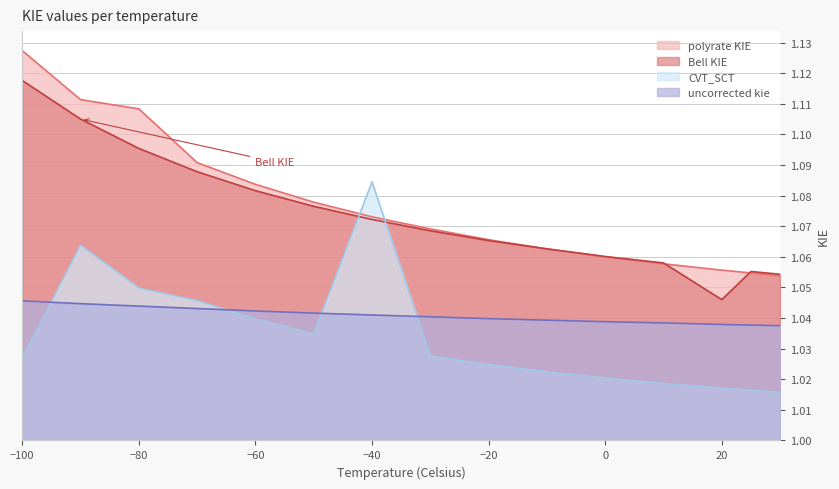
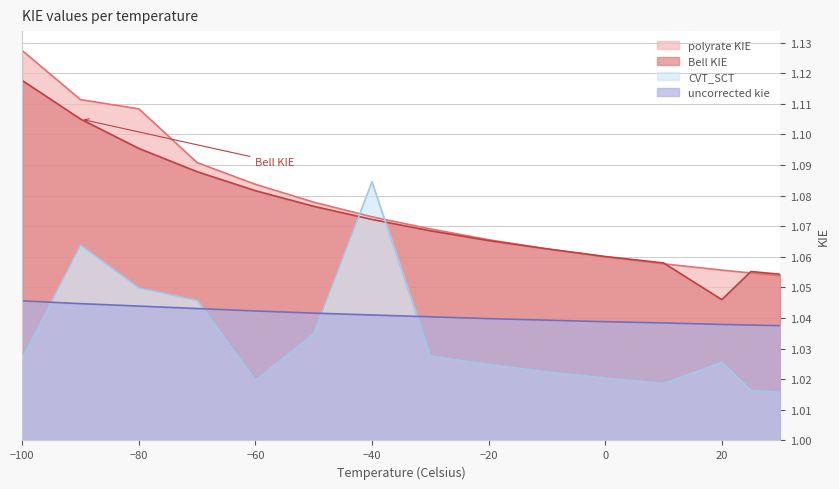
  {
    "polyrate KIE": {
      "−100": 1.127,
      "−80": 1.108,
      "−60": 1.084,
      "−40": 1.073,
      "20": 1.056
    },
    "Bell KIE": {
      "−100": 1.118,
      "−80": 1.095,
      "−60": 1.082,
      "−40": 1.072,
      "20": 1.046
    },
    "CVT_SCT": {
      "−100": 1.027,
      "−80": 1.050,
-     "−60": 1.040,
+     "−60": 1.020,
      "−40": 1.085,
      "−20": 1.025,
      "0": 1.020,
-     "20": 1.017
+     "20": 1.026
    },
    "uncorrected kie": {
      "−100": 1.046,
      "−80": 1.044,
      "−60": 1.042,
      "−40": 1.041,
      "−20": 1.040,
      "0": 1.039,
      "20": 1.038
    }
  }
